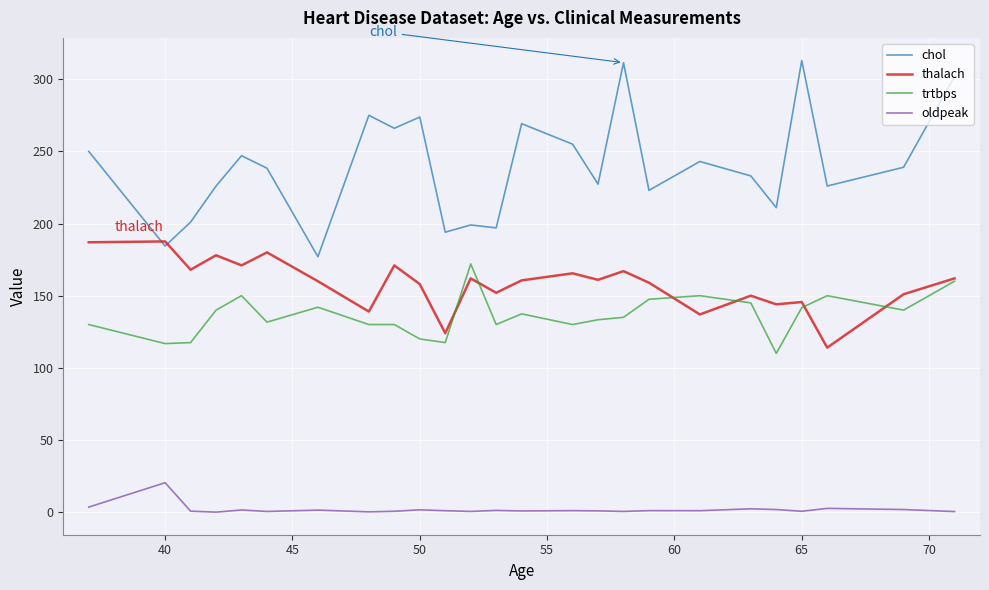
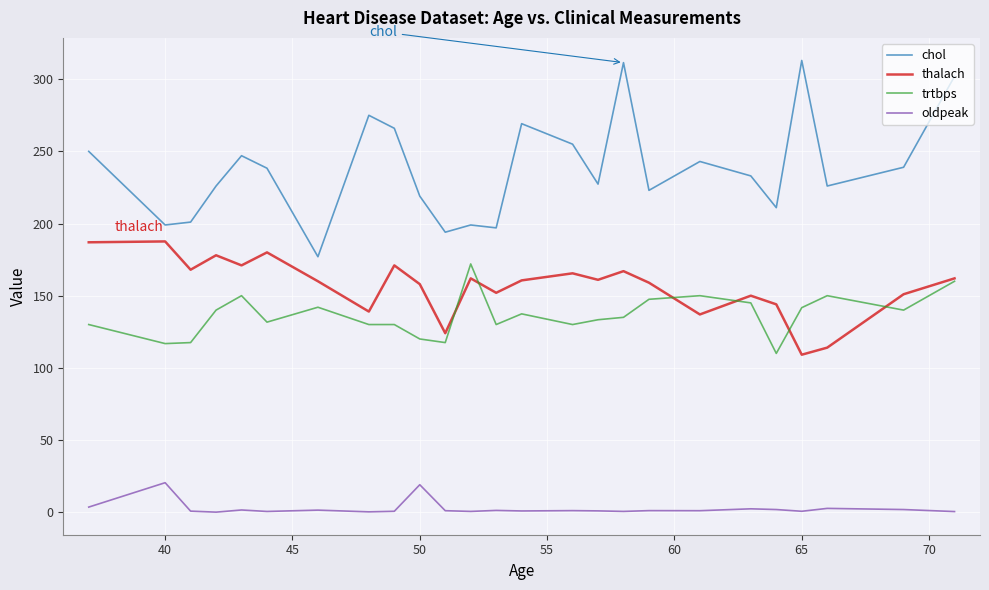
  {
    "chol": {
-     "40": 184,
-     "50": 274,
+     "40": 199,
+     "50": 219,
      "65": 313
    },
    "thalach": {
      "40": 188,
      "50": 158,
-     "65": 146
+     "65": 109
    },
    "trtbps": {
      "40": 117,
      "50": 120,
      "65": 142
    },
    "oldpeak": {
      "40": 20,
-     "50": 2,
+     "50": 19,
      "65": 1
    }
  }
